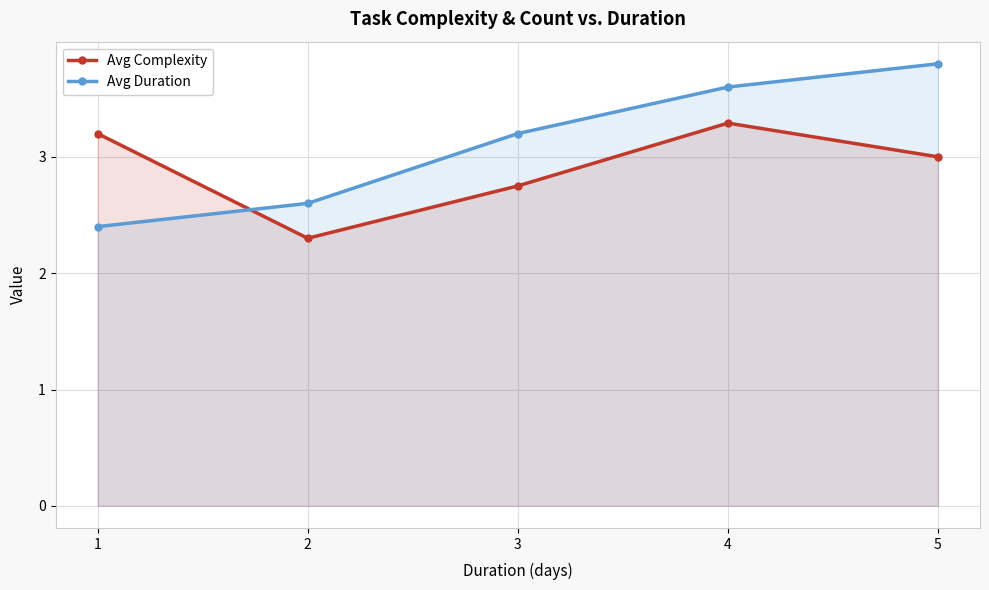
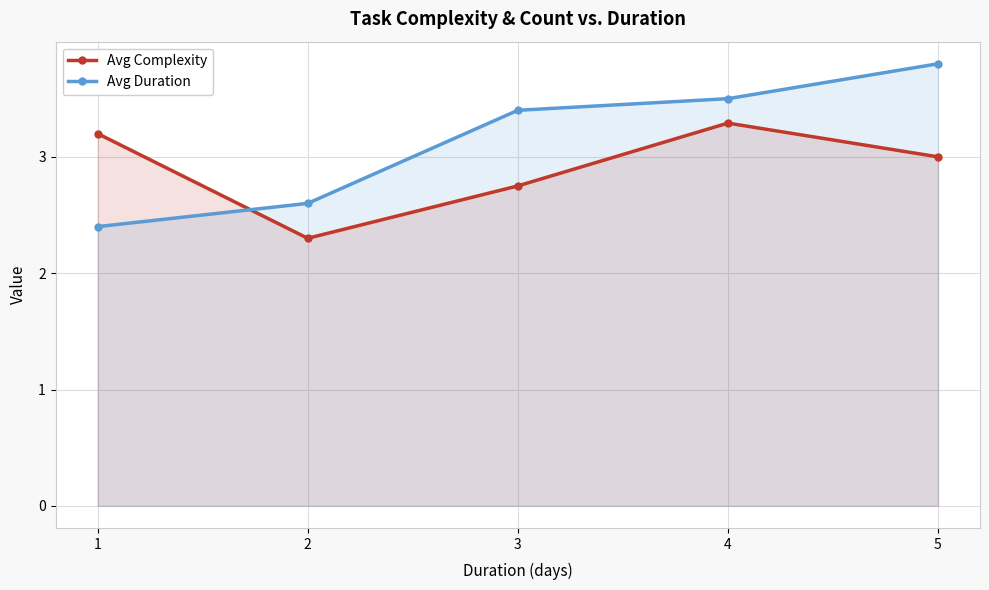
  {
    "Avg Complexity": {
      "1": 3.2,
      "2": 2.3,
      "3": 2.75,
      "4": 3.3,
      "5": 3.0
    },
    "Avg Duration": {
      "1": 2.4,
      "2": 2.6,
-     "3": 3.2,
-     "4": 3.6,
+     "3": 3.4,
+     "4": 3.5,
      "5": 3.8
    }
  }
